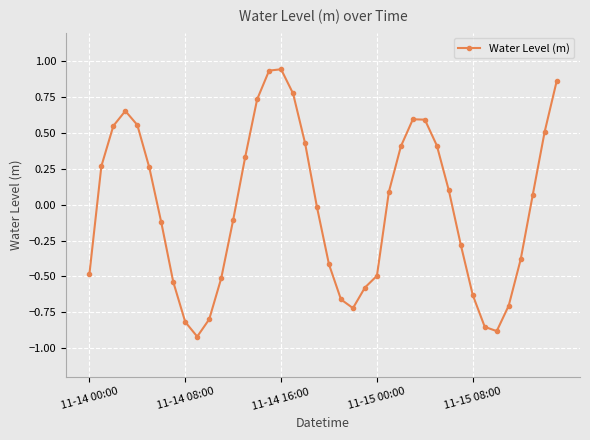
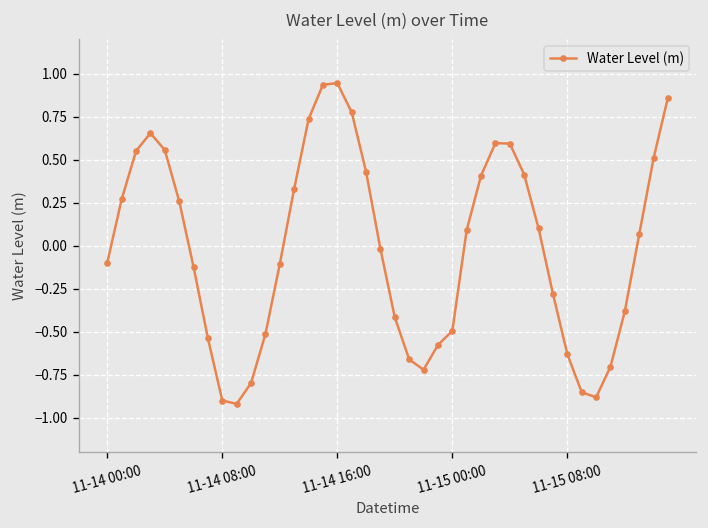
  {
-   "11-14 00:00": -0.48,
-   "11-14 08:00": -0.82,
+   "11-14 00:00": -0.10,
+   "11-14 08:00": -0.90,
    "11-14 16:00": 0.94,
    "11-15 00:00": -0.50,
    "11-15 08:00": -0.63
  }
